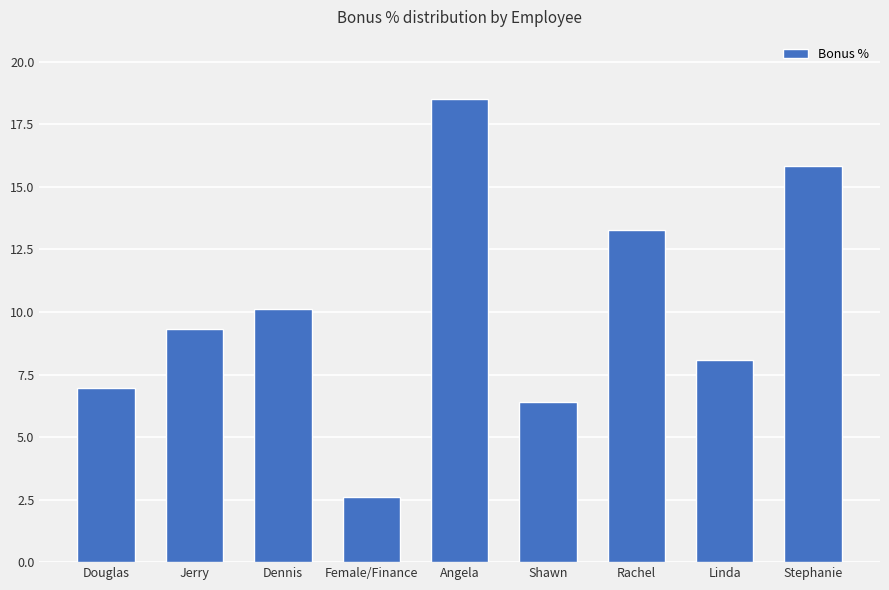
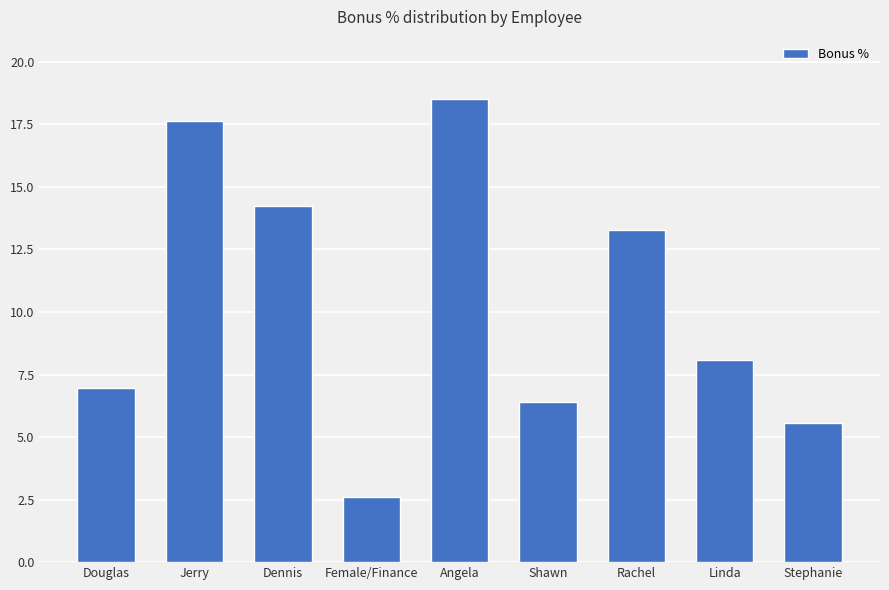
  {
    "Douglas": 6.9,
-   "Jerry": 9.3,
-   "Dennis": 10.1,
+   "Jerry": 17.6,
+   "Dennis": 14.2,
    "Female/Finance": 2.6,
    "Angela": 18.5,
    "Shawn": 6.4,
    "Rachel": 13.3,
    "Linda": 8.1,
-   "Stephanie": 15.8
+   "Stephanie": 5.6
  }
